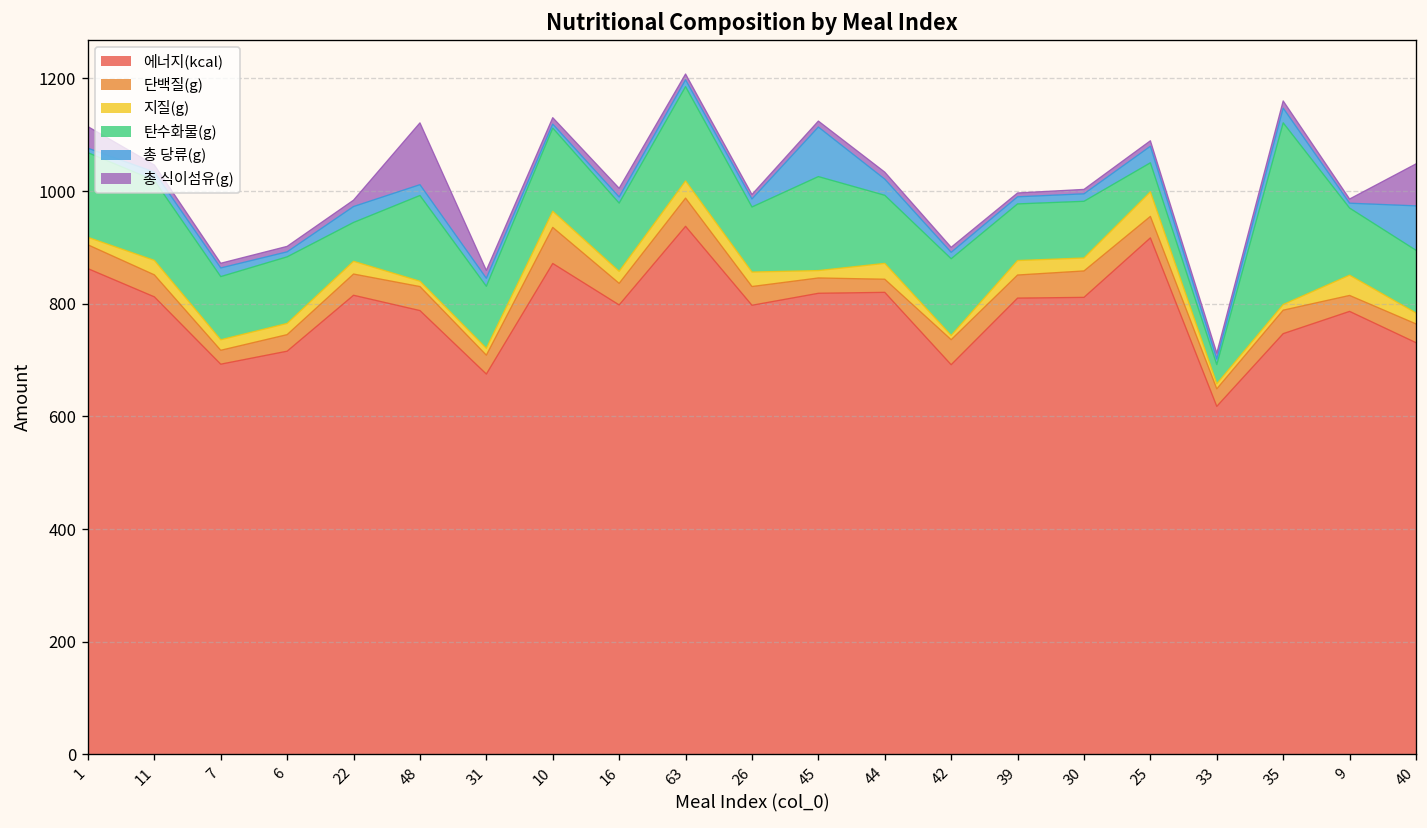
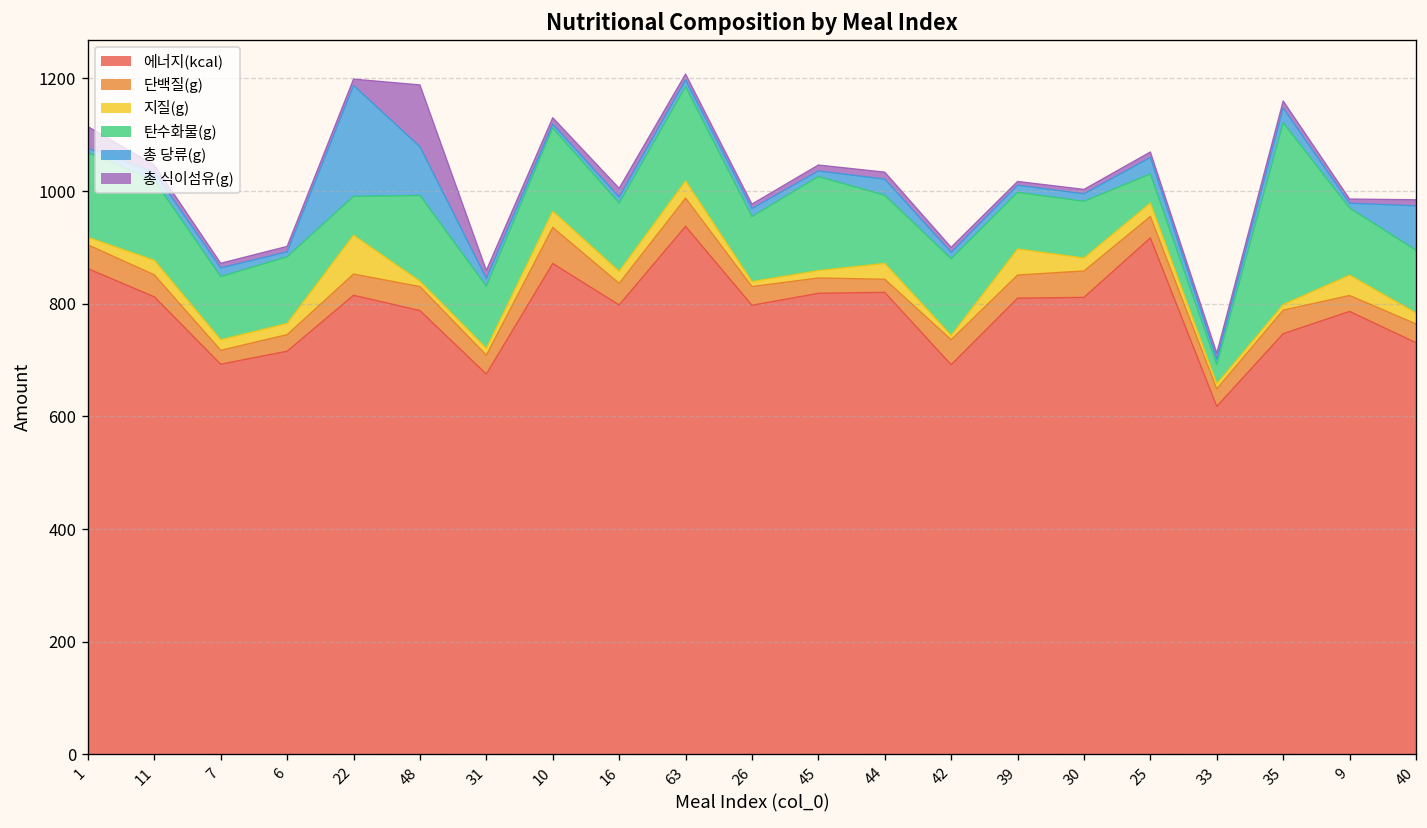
  {
    "지질(g)": {
      "1": 10,
      "11": 30,
      "7": 20,
      "6": 20,
-     "22": 20,
+     "22": 70,
      "48": 10,
      "31": 10,
      "10": 30,
      "16": 20,
      "63": 30,
-     "26": 30,
+     "26": 10,
      "45": 10,
      "44": 30,
      "42": 10,
-     "39": 30,
+     "39": 50,
      "30": 20,
-     "25": 40,
+     "25": 20,
      "33": 10,
      "35": 10,
      "9": 40,
      "40": 20
    },
    "탄수화물(g)": {
      "1": 150,
      "7": 110,
      "6": 120,
      "22": 70,
      "48": 150,
      "31": 110,
      "10": 150,
      "16": 120,
      "63": 170,
      "26": 120,
      "45": 170,
      "44": 120,
      "42": 140,
      "39": 100,
      "30": 100,
      "25": 50,
      "33": 30,
      "35": 320,
      "9": 120,
      "40": 110
    },
    "총 당류(g)": {
      "1": 10,
      "7": 20,
      "6": 10,
-     "22": 30,
-     "48": 20,
+     "22": 200,
+     "48": 90,
      "31": 10,
      "10": 10,
      "16": 10,
      "63": 10,
      "26": 10,
-     "45": 90,
+     "45": 10,
      "44": 30,
      "42": 10,
      "39": 10,
      "30": 10,
      "25": 30,
      "33": 10,
      "35": 30,
      "9": 10,
      "40": 80
    },
    "총 식이섬유(g)": {
      "1": 40,
      "7": 10,
      "6": 10,
      "22": 10,
      "48": 110,
      "31": 10,
      "10": 10,
      "16": 20,
      "63": 10,
      "26": 10,
      "45": 10,
      "44": 10,
      "42": 10,
      "39": 10,
      "30": 10,
      "25": 10,
      "33": 10,
      "35": 10,
      "9": 10,
-     "40": 70
+     "40": 10
    }
  }
